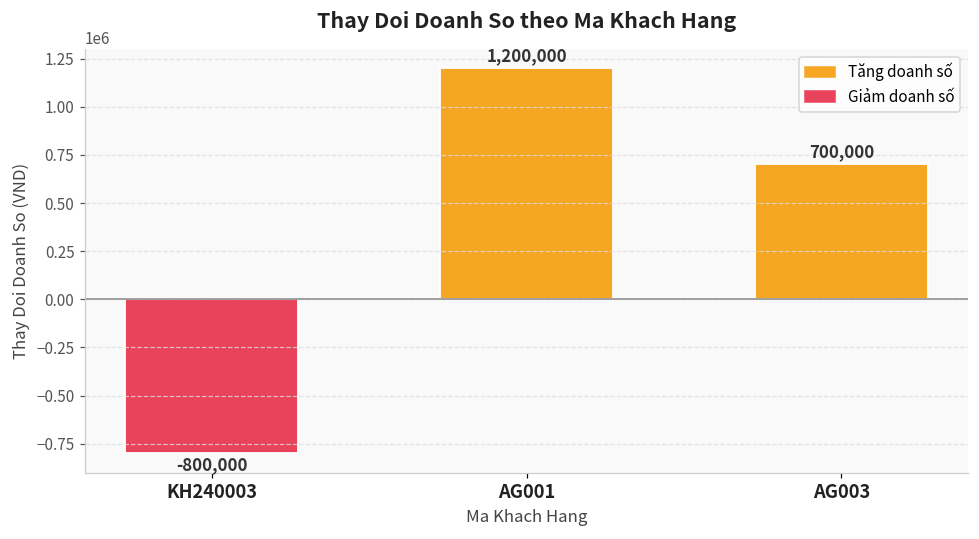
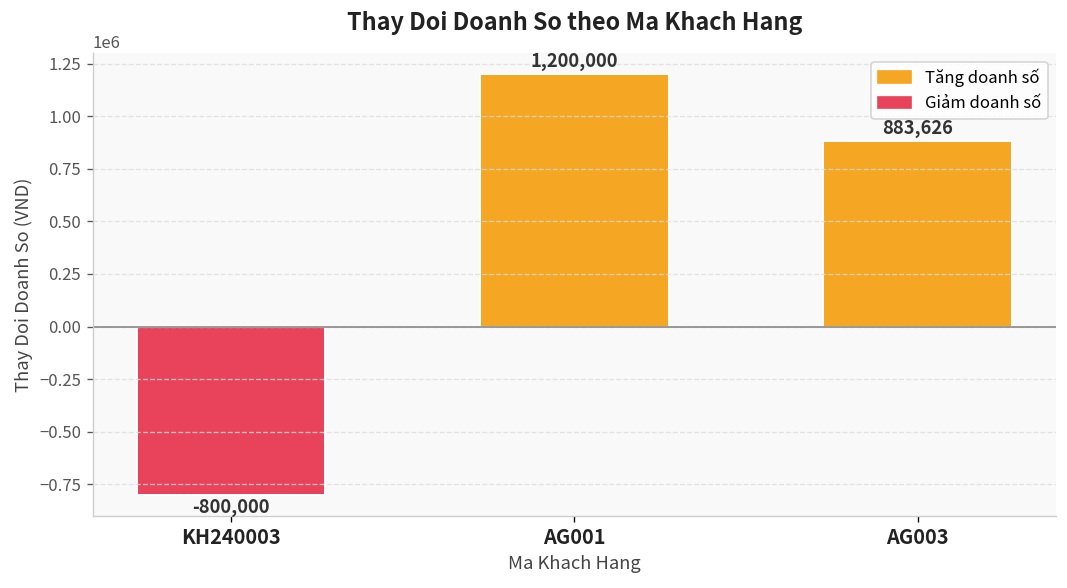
  {
    "KH240003": "-800,000",
    "AG001": "1,200,000",
-   "AG003": "700,000"
+   "AG003": "883,626"
  }
